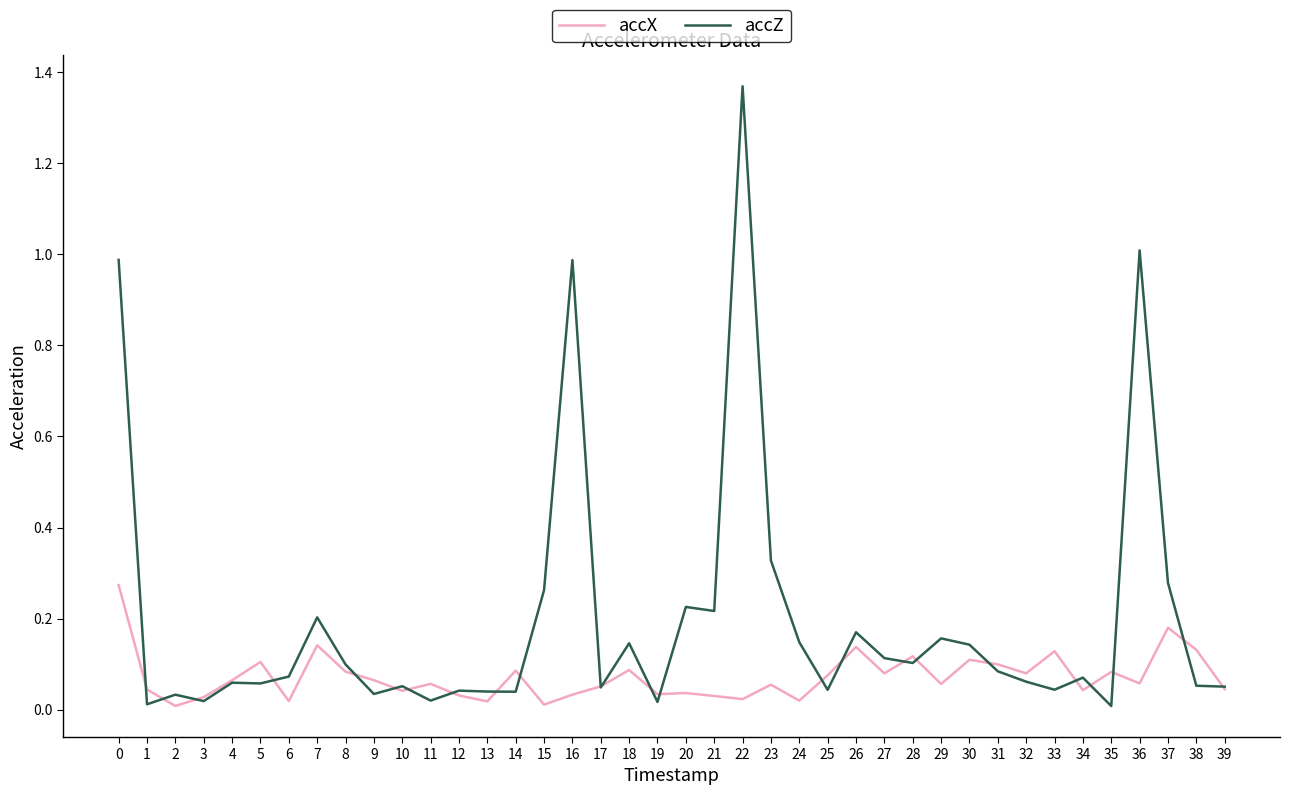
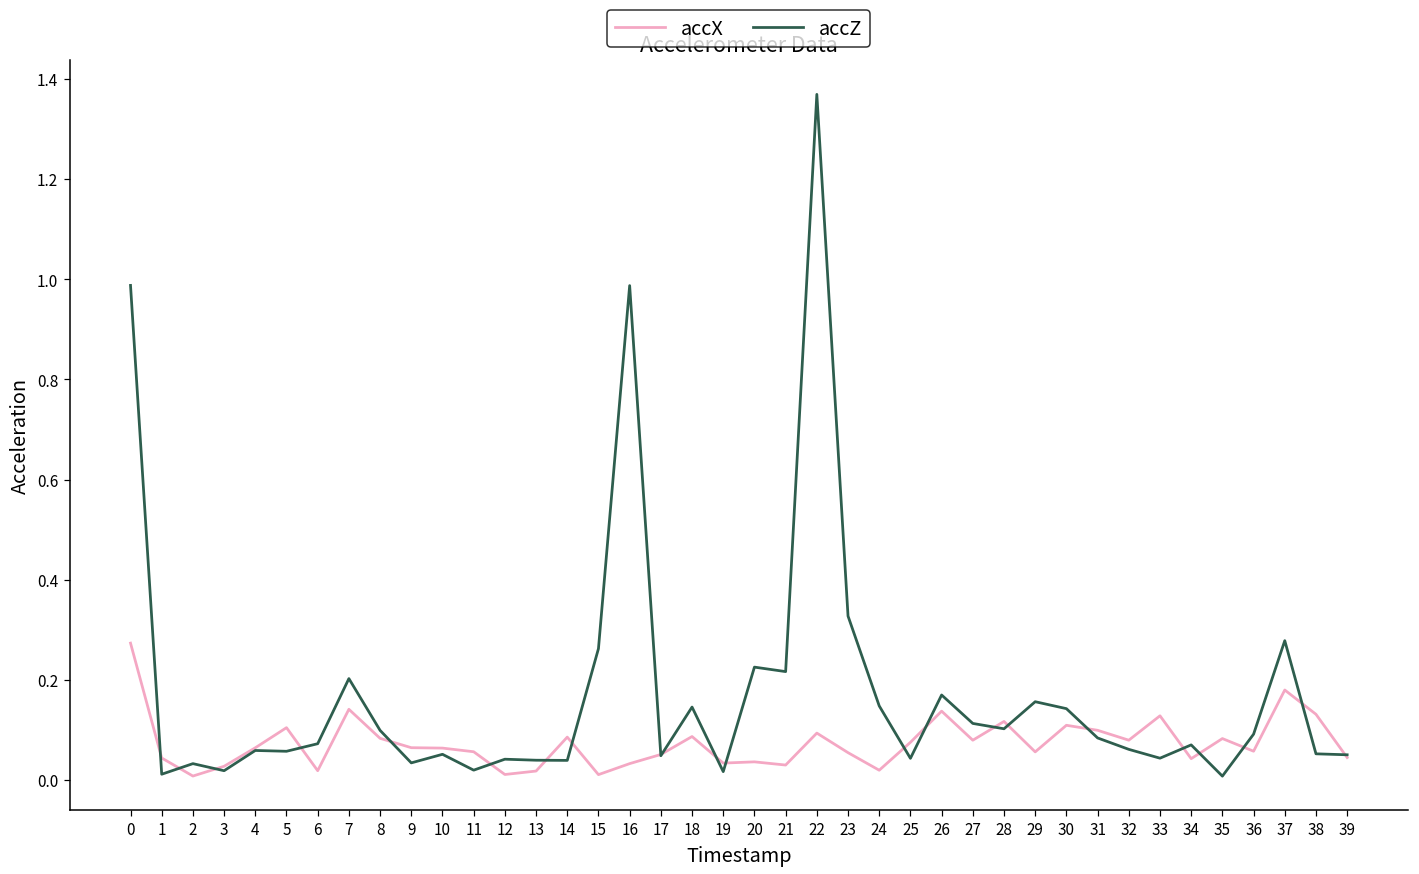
  {
    "accX": {
      "0": 0.27,
      "1": 0.04,
      "2": 0.01,
      "3": 0.03,
      "5": 0.10,
      "6": 0.02,
      "7": 0.14,
      "8": 0.08,
      "9": 0.06,
-     "10": 0.04,
+     "10": 0.06,
      "11": 0.06,
-     "12": 0.03,
+     "12": 0.01,
      "13": 0.02,
      "14": 0.09,
      "15": 0.01,
      "16": 0.03,
      "18": 0.09,
      "19": 0.03,
      "20": 0.04,
      "21": 0.03,
-     "22": 0.02,
+     "22": 0.09,
      "23": 0.05,
      "24": 0.02,
      "25": 0.08,
      "26": 0.14,
      "27": 0.08,
      "28": 0.12,
      "29": 0.06,
      "30": 0.11,
      "31": 0.10,
      "32": 0.08,
      "33": 0.13,
      "34": 0.04,
      "35": 0.08,
      "36": 0.06,
      "37": 0.18,
      "38": 0.13
    },
    "accZ": {
      "0": 0.99,
      "1": 0.01,
      "2": 0.03,
      "3": 0.02,
      "5": 0.06,
      "6": 0.07,
      "7": 0.20,
      "8": 0.10,
      "9": 0.03,
      "10": 0.05,
      "11": 0.02,
      "12": 0.04,
      "13": 0.04,
      "14": 0.04,
      "15": 0.26,
      "16": 0.99,
      "18": 0.15,
      "19": 0.02,
      "20": 0.23,
      "21": 0.22,
      "22": 1.37,
      "23": 0.33,
      "24": 0.15,
      "25": 0.04,
      "26": 0.17,
      "27": 0.11,
      "28": 0.10,
      "29": 0.16,
      "30": 0.14,
      "31": 0.08,
      "32": 0.06,
      "33": 0.04,
      "34": 0.07,
      "35": 0.01,
-     "36": 1.01,
+     "36": 0.09,
      "37": 0.28,
      "38": 0.05
    }
  }
